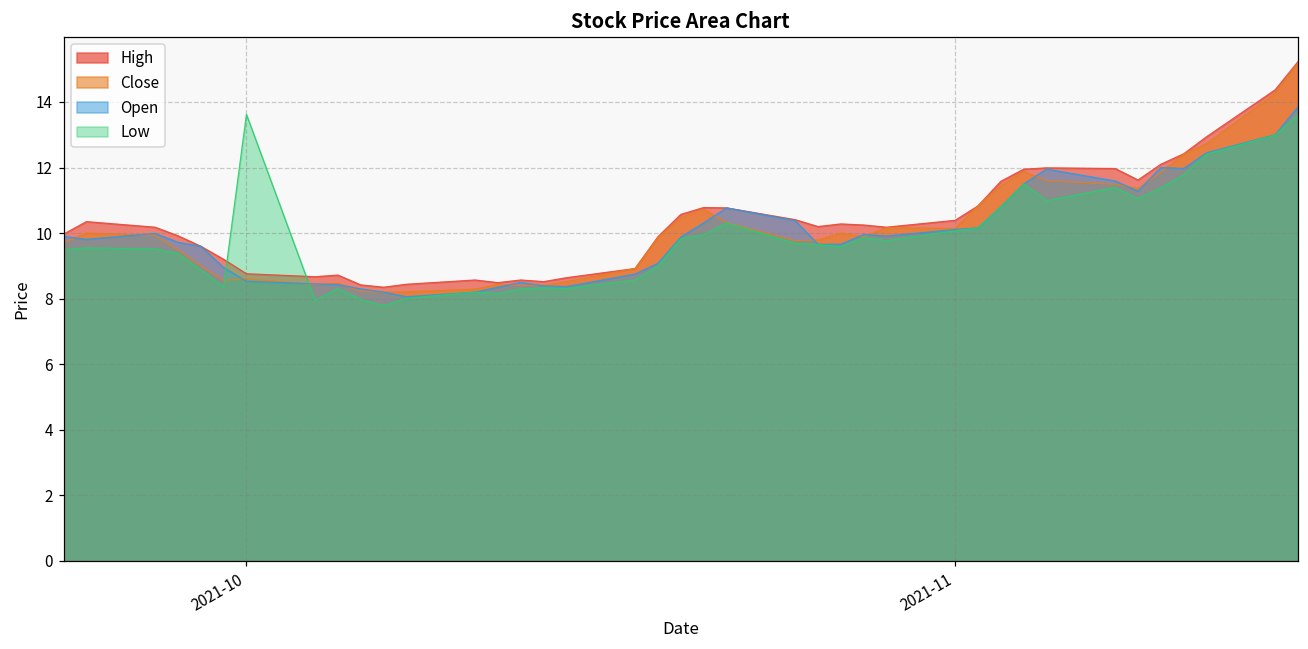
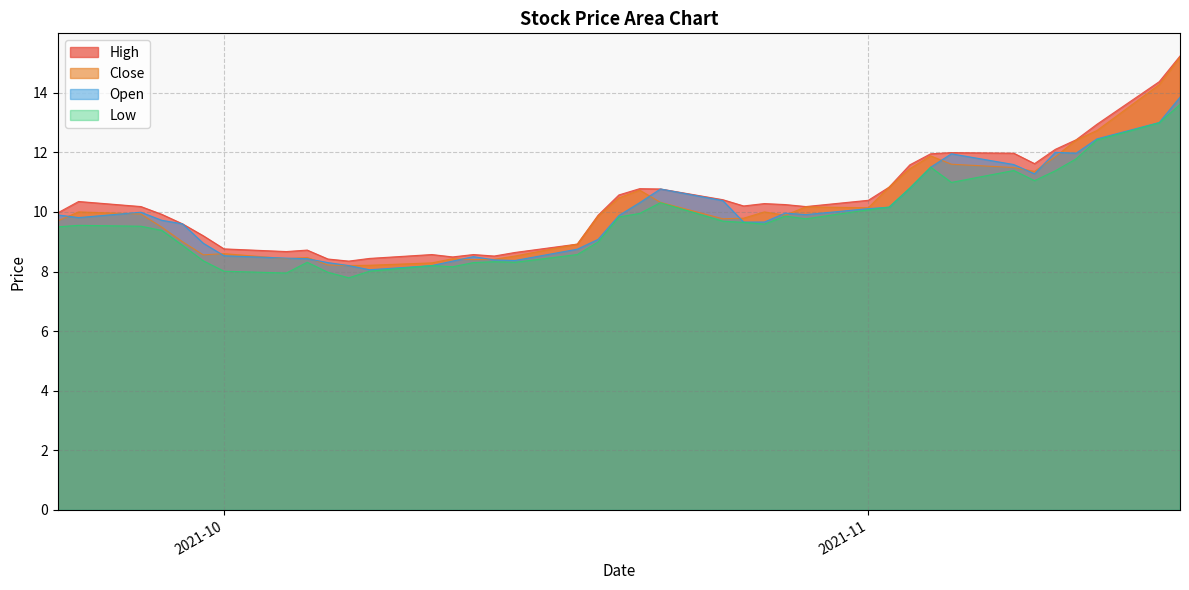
  {
    "Low": {
-     "2021-10": 13.6
+     "2021-10": 8.0
    }
  }
